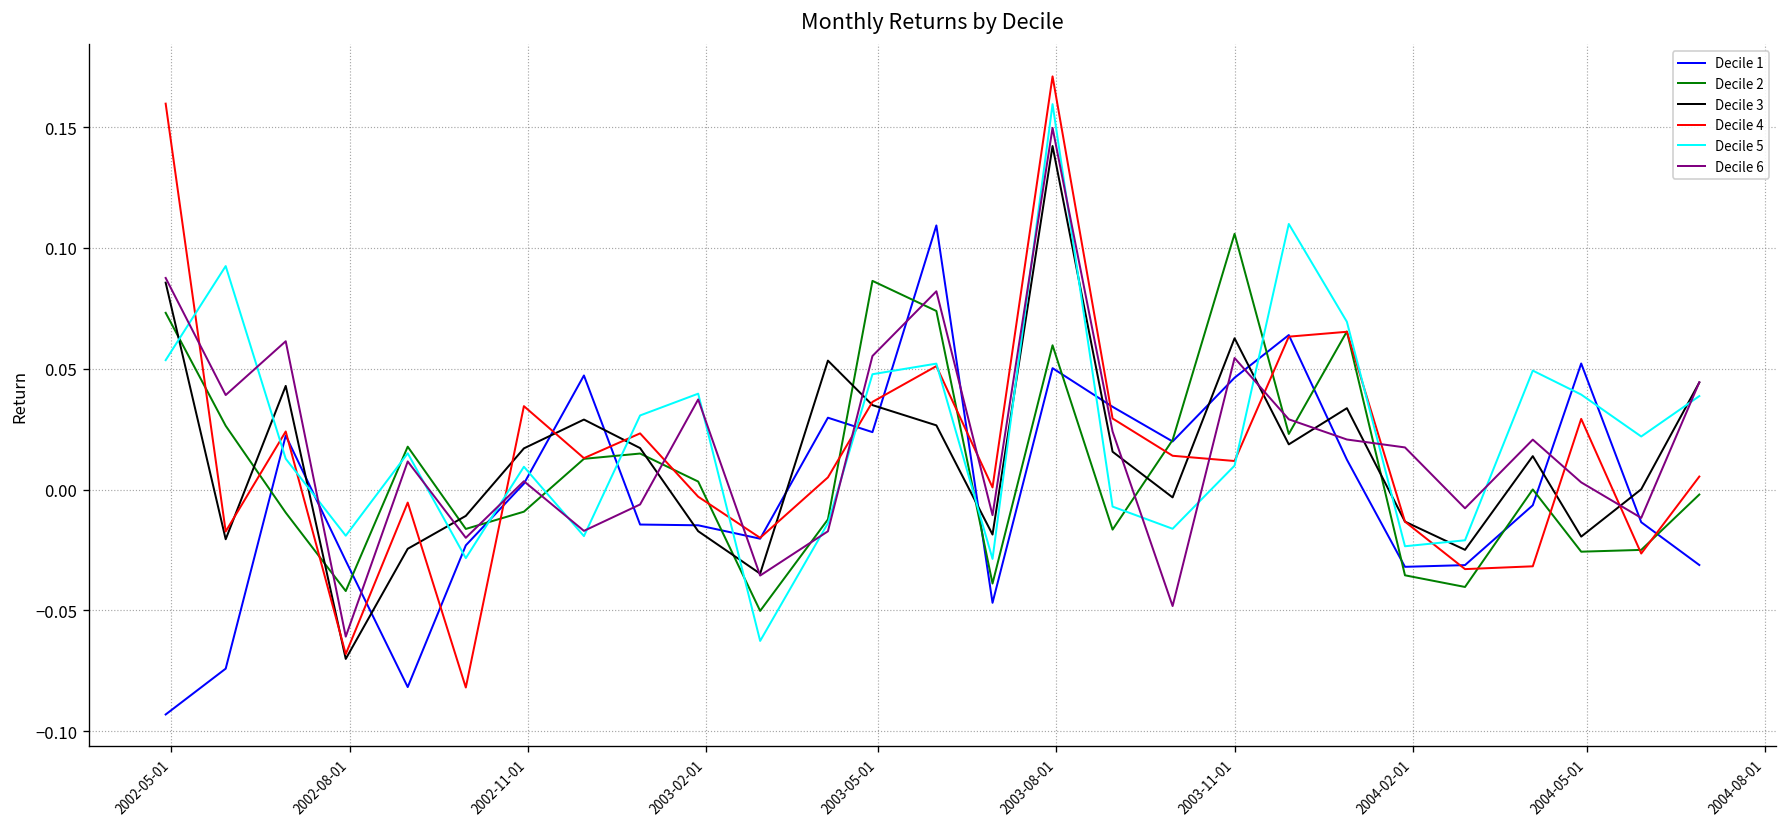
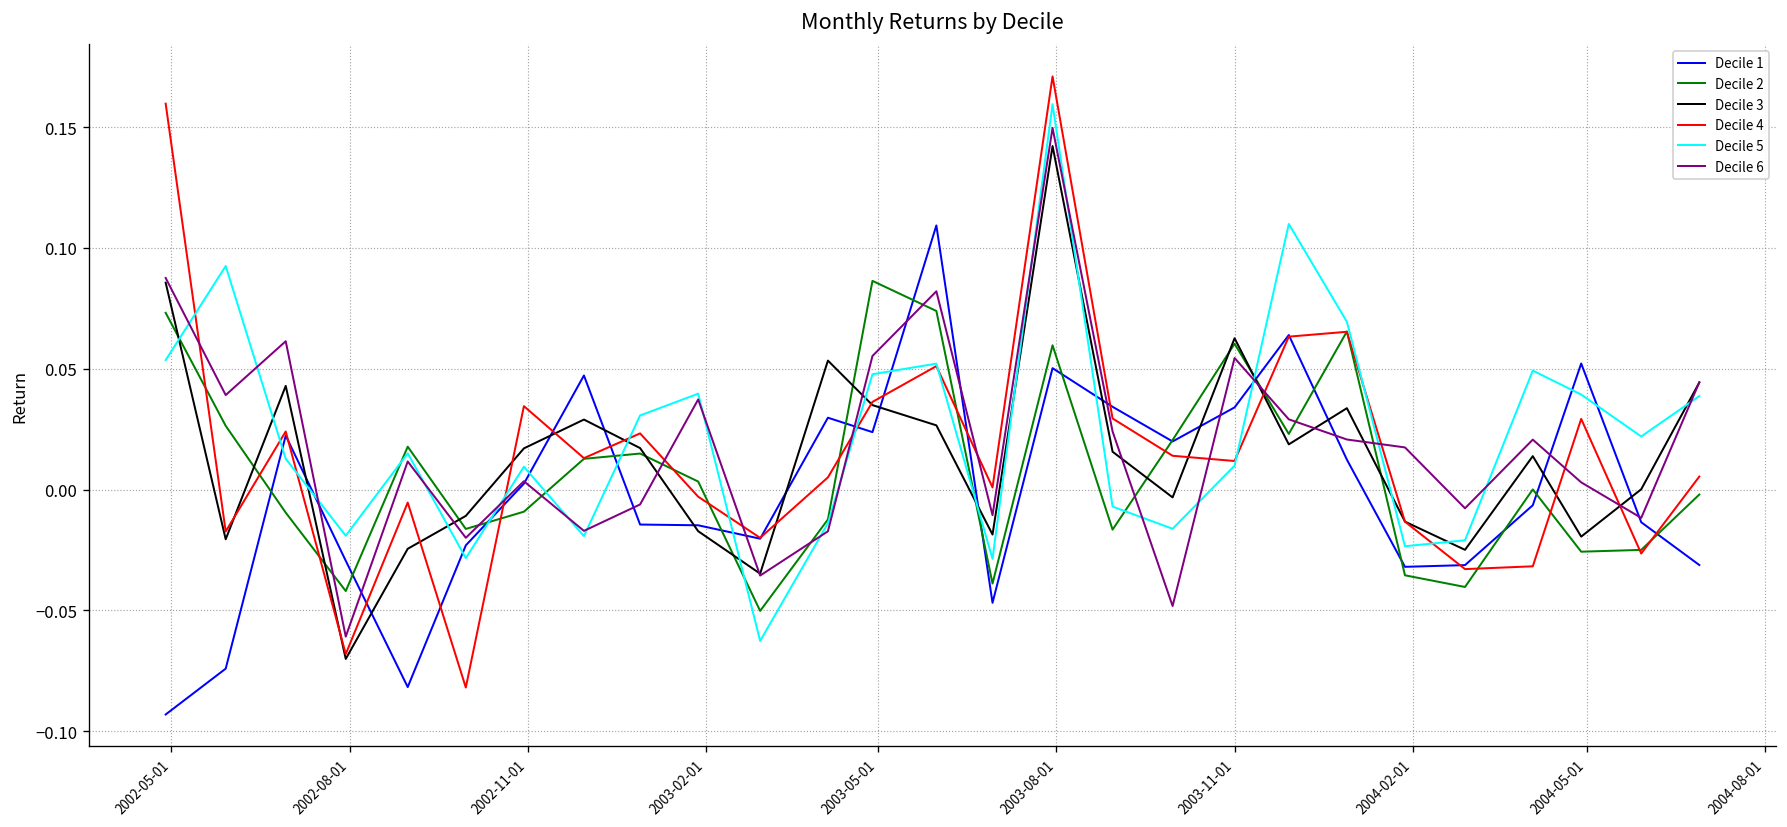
  {
    "Decile 1": {
-     "2003-11-01": 0.046
+     "2003-11-01": 0.034
    },
    "Decile 2": {
-     "2003-11-01": 0.106
+     "2003-11-01": 0.060
    },
    "Decile 3": {
      "2003-11-01": 0.063
    },
    "Decile 4": {
      "2003-11-01": 0.012
    },
    "Decile 5": {
      "2003-11-01": 0.010
    },
    "Decile 6": {
      "2003-11-01": 0.054
    }
  }
